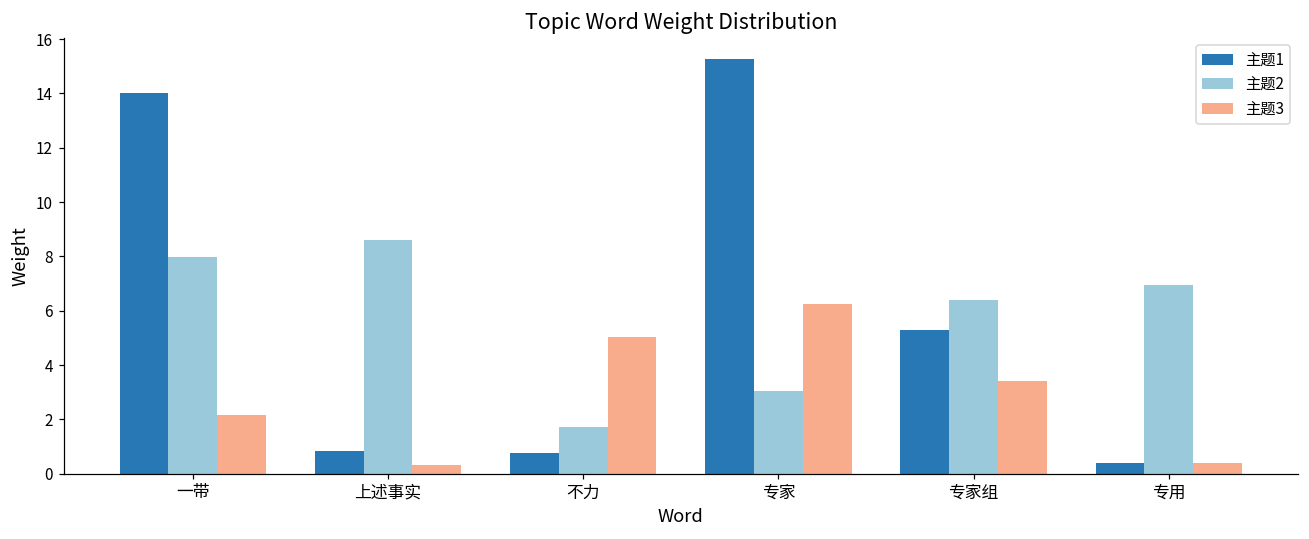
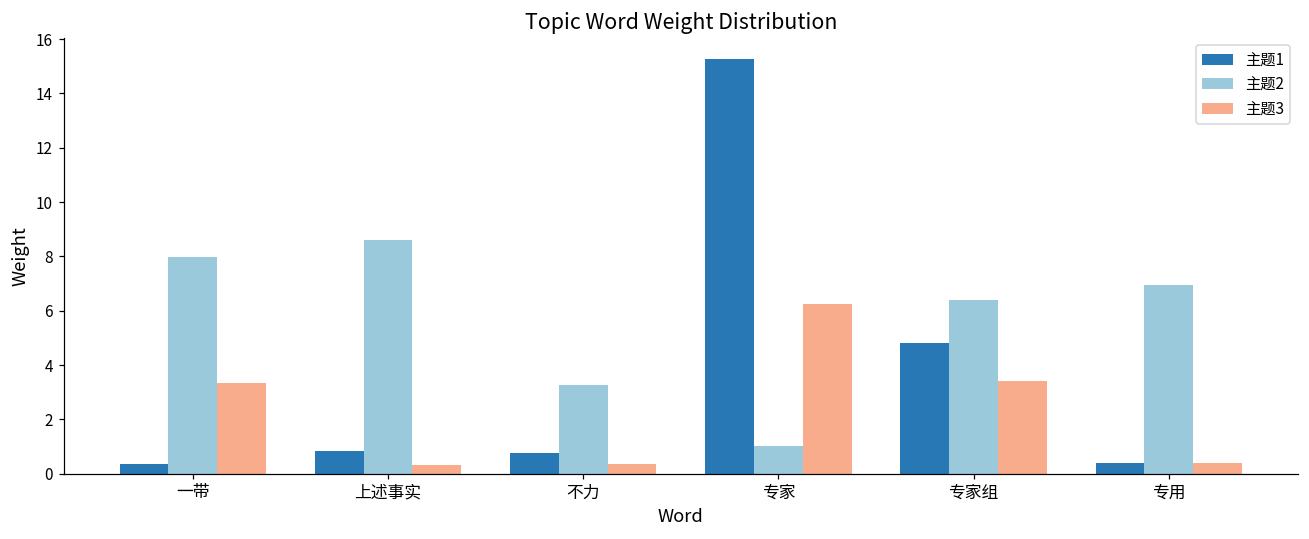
  {
    "主题1": {
-     "一带": 14.0,
+     "一带": 0.3,
      "上述事实": 0.8,
      "不力": 0.8,
      "专家": 15.3,
-     "专家组": 5.3,
+     "专家组": 4.8,
      "专用": 0.4
    },
    "主题2": {
      "一带": 8.0,
      "上述事实": 8.6,
-     "不力": 1.7,
-     "专家": 3.1,
+     "不力": 3.3,
+     "专家": 1.0,
      "专家组": 6.4,
      "专用": 7.0
    },
    "主题3": {
-     "一带": 2.2,
+     "一带": 3.3,
      "上述事实": 0.3,
-     "不力": 5.0,
+     "不力": 0.3,
      "专家": 6.2,
      "专家组": 3.4,
      "专用": 0.4
    }
  }
